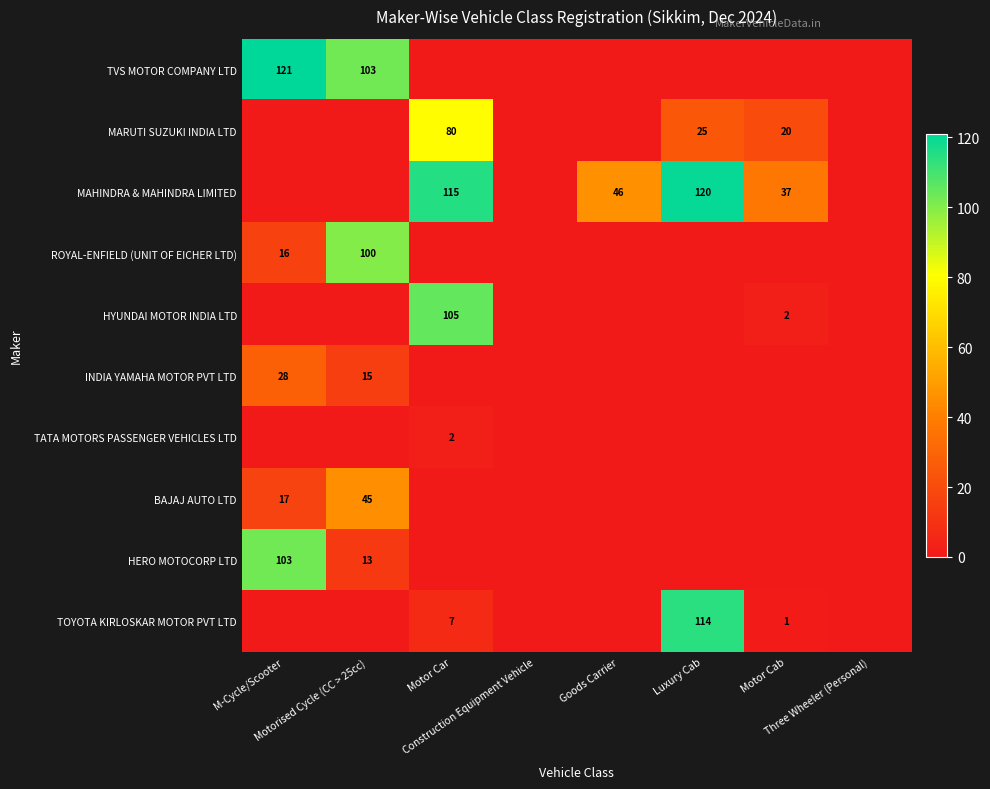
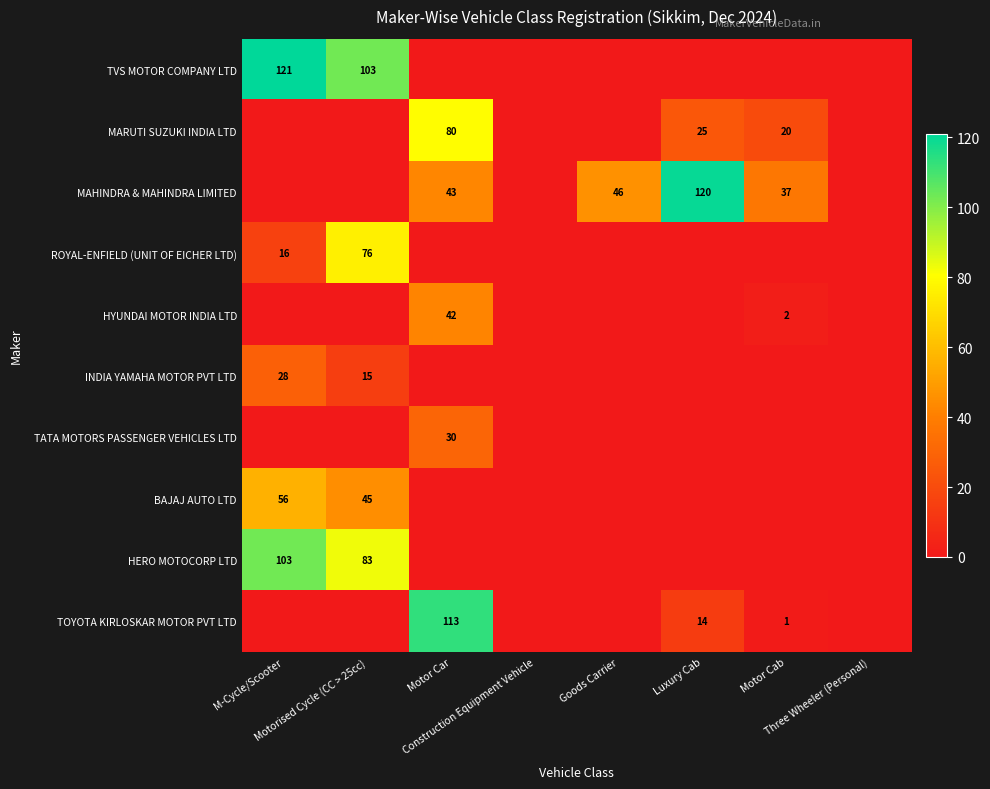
  {
    "TVS MOTOR COMPANY LTD": {
      "M-Cycle/Scooter": 121,
      "Motorised Cycle (CC > 25cc)": 103
    },
    "MARUTI SUZUKI INDIA LTD": {
      "Motor Car": 80,
      "Luxury Cab": 25,
      "Motor Cab": 20
    },
    "MAHINDRA & MAHINDRA LIMITED": {
-     "Motor Car": 115,
+     "Motor Car": 43,
      "Goods Carrier": 46,
      "Luxury Cab": 120,
      "Motor Cab": 37
    },
    "ROYAL-ENFIELD (UNIT OF EICHER LTD)": {
      "M-Cycle/Scooter": 16,
-     "Motorised Cycle (CC > 25cc)": 100
+     "Motorised Cycle (CC > 25cc)": 76
    },
    "HYUNDAI MOTOR INDIA LTD": {
-     "Motor Car": 105,
+     "Motor Car": 42,
      "Motor Cab": 2
    },
    "INDIA YAMAHA MOTOR PVT LTD": {
      "M-Cycle/Scooter": 28,
      "Motorised Cycle (CC > 25cc)": 15
    },
    "TATA MOTORS PASSENGER VEHICLES LTD": {
-     "Motor Car": 2
+     "Motor Car": 30
    },
    "BAJAJ AUTO LTD": {
-     "M-Cycle/Scooter": 17,
+     "M-Cycle/Scooter": 56,
      "Motorised Cycle (CC > 25cc)": 45
    },
    "HERO MOTOCORP LTD": {
      "M-Cycle/Scooter": 103,
-     "Motorised Cycle (CC > 25cc)": 13
+     "Motorised Cycle (CC > 25cc)": 83
    },
    "TOYOTA KIRLOSKAR MOTOR PVT LTD": {
-     "Motor Car": 7,
-     "Luxury Cab": 114,
+     "Motor Car": 113,
+     "Luxury Cab": 14,
      "Motor Cab": 1
    }
  }
